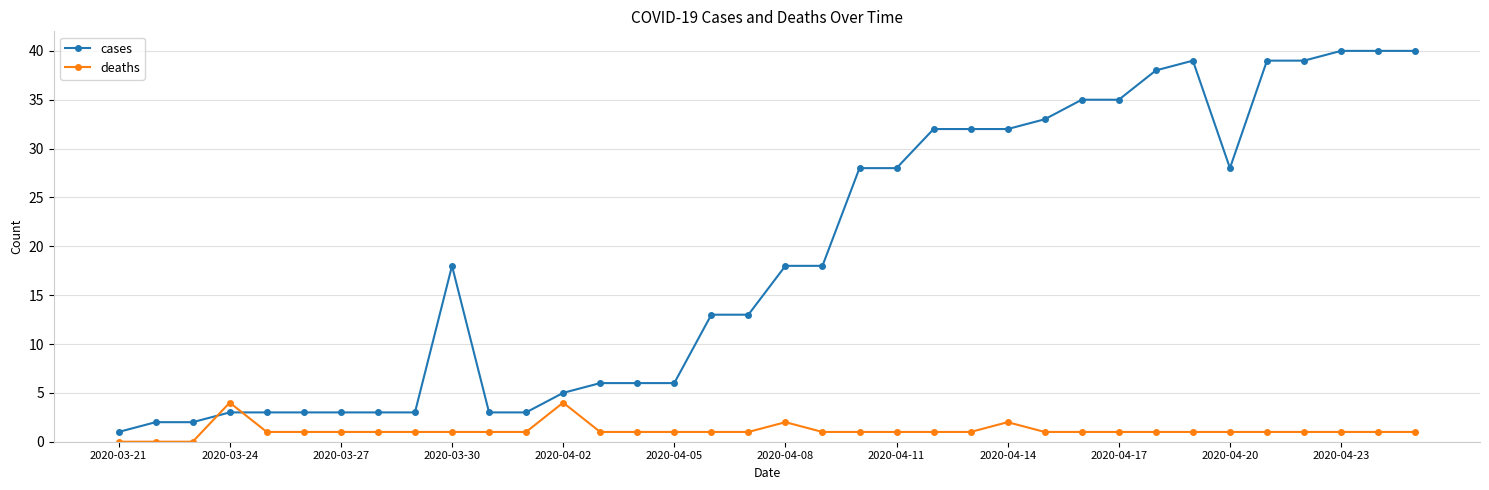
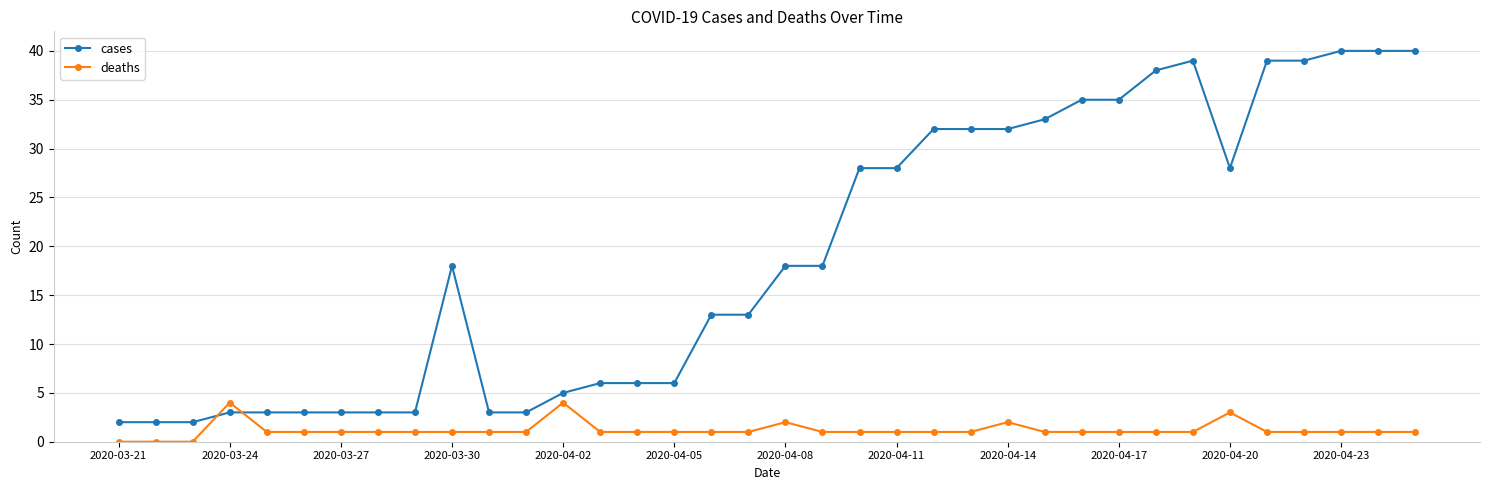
  {
    "cases": {
-     "2020-03-21": 1,
+     "2020-03-21": 2,
      "2020-03-24": 3,
      "2020-03-27": 3,
      "2020-03-30": 18,
      "2020-04-02": 5,
      "2020-04-05": 6,
      "2020-04-08": 18,
      "2020-04-11": 28,
      "2020-04-14": 32,
      "2020-04-17": 35,
      "2020-04-20": 28,
      "2020-04-23": 40
    },
    "deaths": {
      "2020-03-21": 0,
      "2020-03-24": 4,
      "2020-03-27": 1,
      "2020-03-30": 1,
      "2020-04-02": 4,
      "2020-04-05": 1,
      "2020-04-08": 2,
      "2020-04-11": 1,
      "2020-04-14": 2,
      "2020-04-17": 1,
-     "2020-04-20": 1,
+     "2020-04-20": 3,
      "2020-04-23": 1
    }
  }
